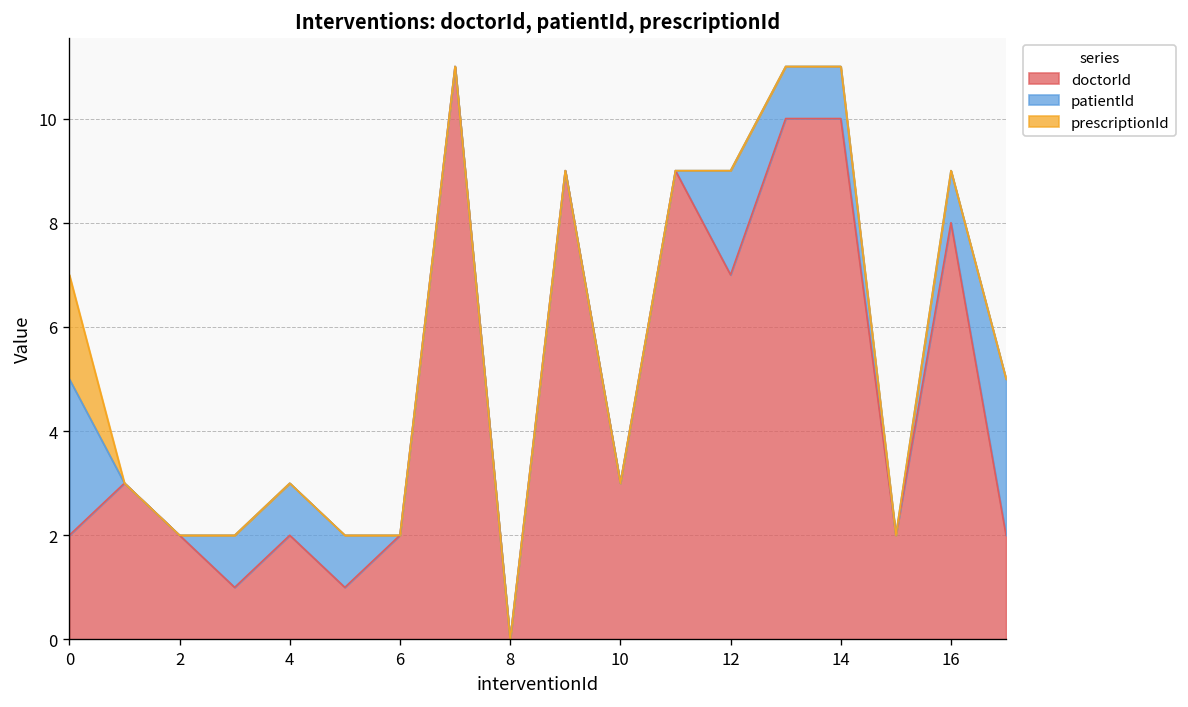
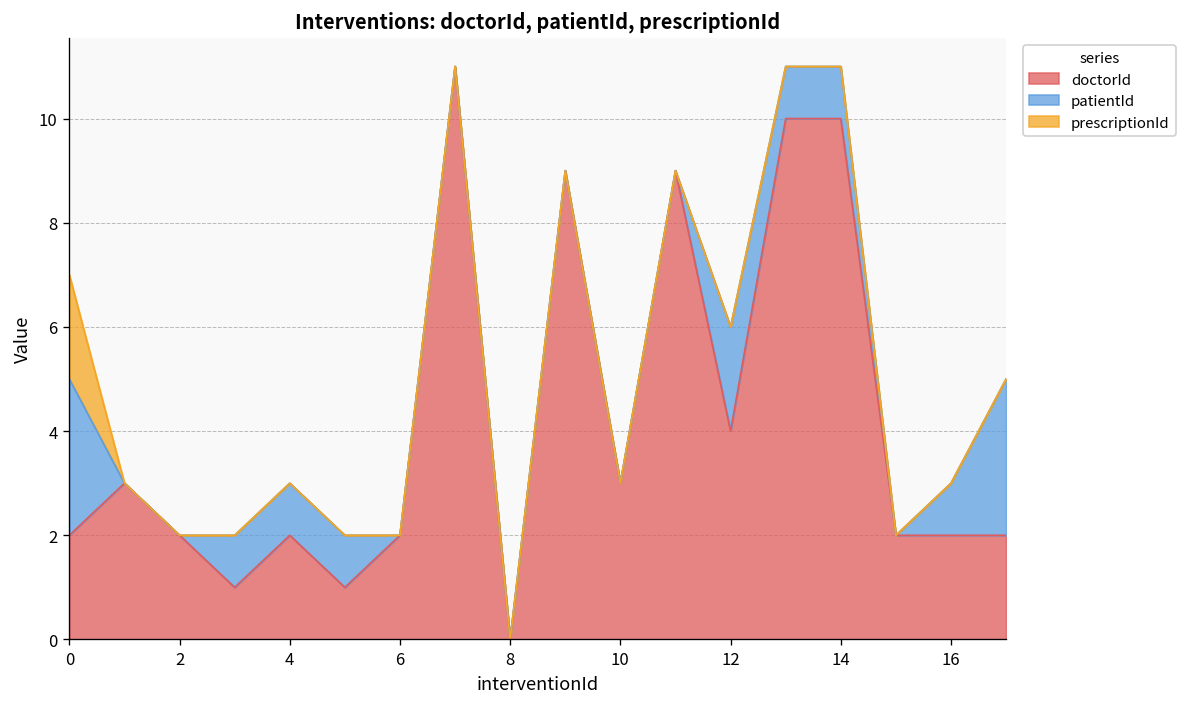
  {
    "doctorId": {
      "0": 2,
      "4": 2,
-     "12": 7,
+     "12": 4,
      "14": 10,
-     "16": 8
+     "16": 2
    },
    "patientId": {
      "0": 5
    },
    "prescriptionId": {
      "0": 7
    }
  }
